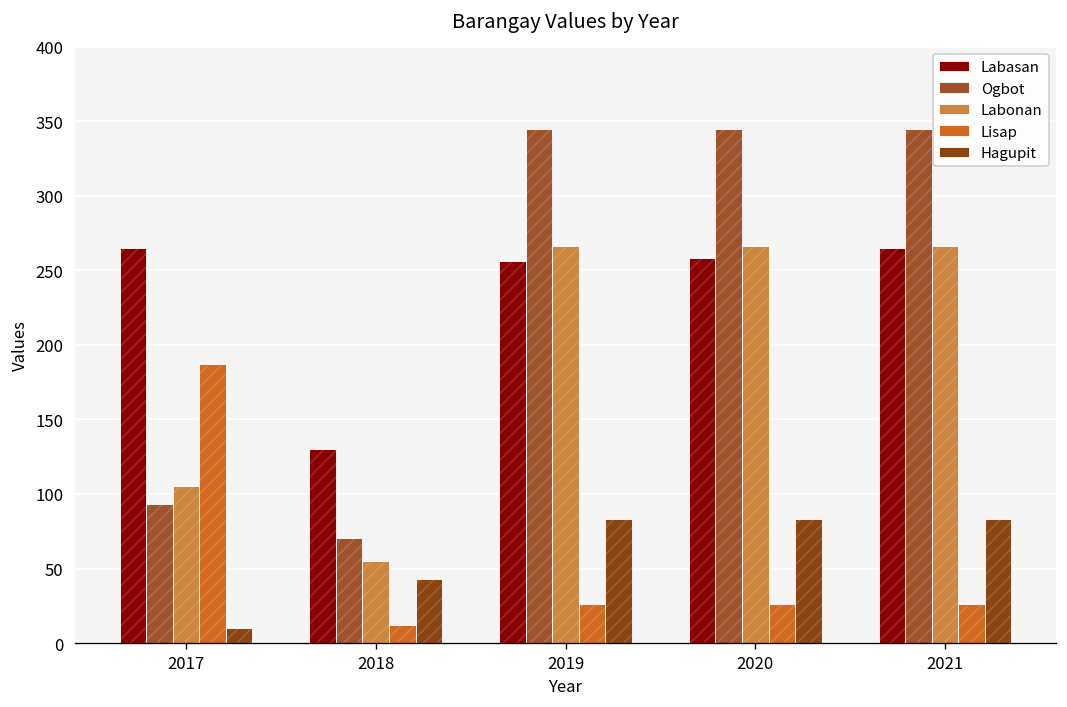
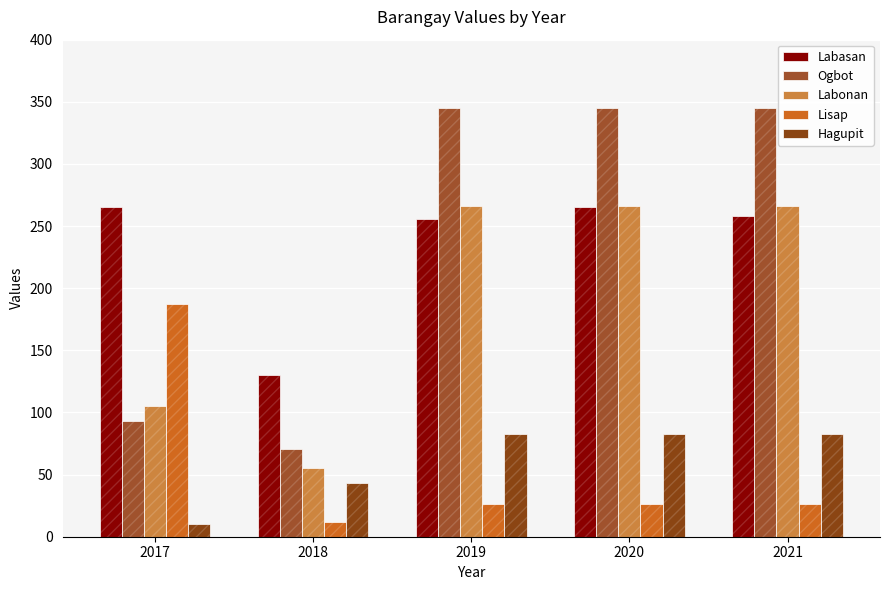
  {
    "Labasan": {
      "2017": 265,
      "2018": 130,
      "2019": 256,
-     "2020": 258,
-     "2021": 265
+     "2020": 265,
+     "2021": 258
    }
  }
